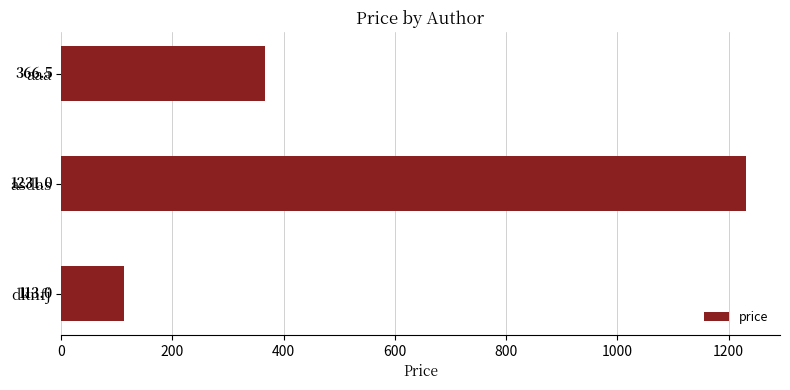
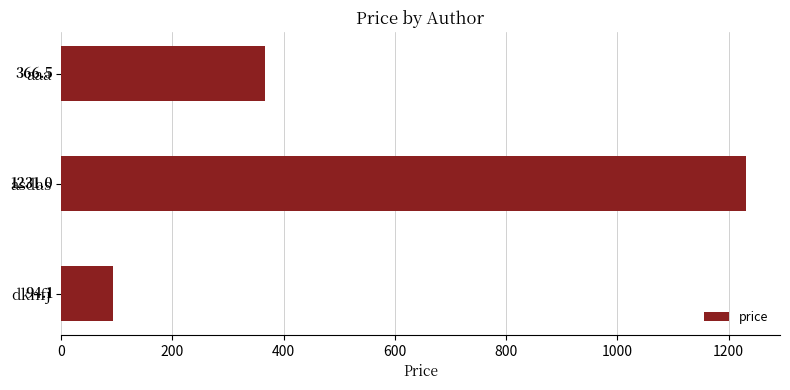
  {
-   "dknfj": 113.0
+   "dknfj": 94.1
  }
